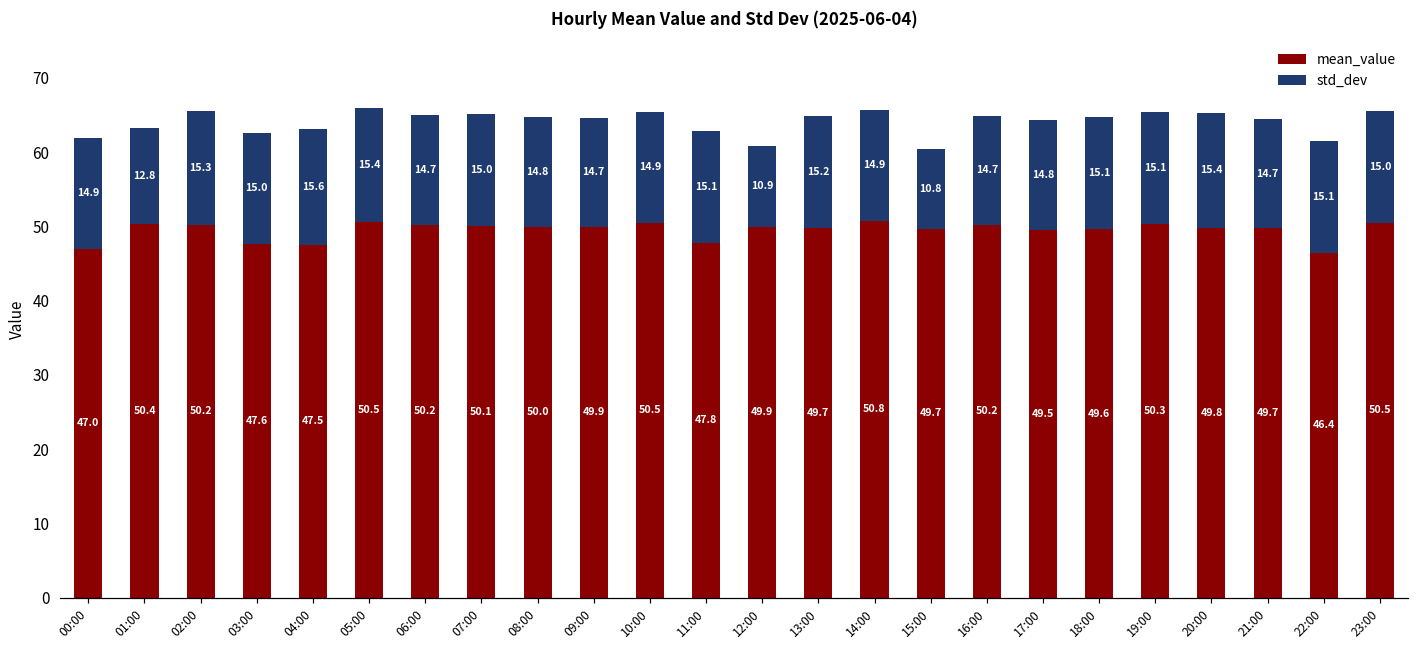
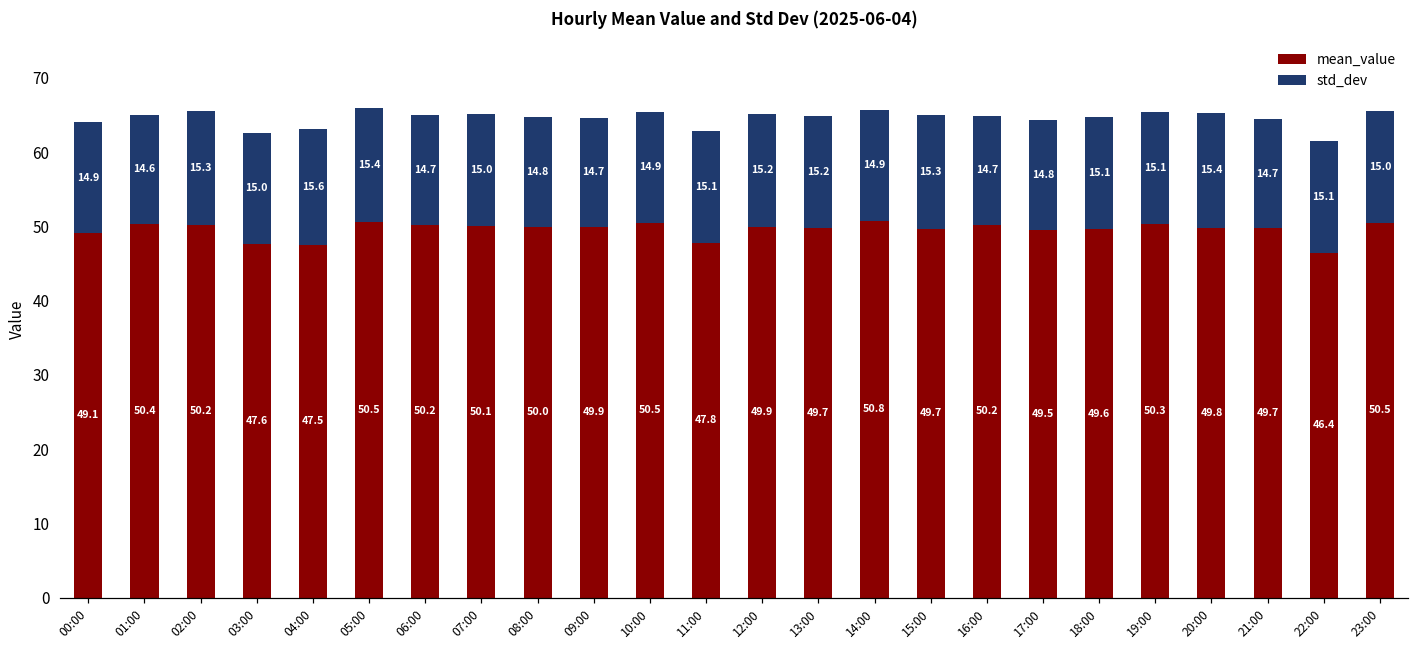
  {
    "mean_value": {
-     "00:00": 47.0,
+     "00:00": 49.1,
      "01:00": 50.4,
      "02:00": 50.2,
      "03:00": 47.6,
      "04:00": 47.5,
      "05:00": 50.5,
      "06:00": 50.2,
      "07:00": 50.1,
      "08:00": 50.0,
      "09:00": 49.9,
      "10:00": 50.5,
      "11:00": 47.8,
      "12:00": 49.9,
      "13:00": 49.7,
      "14:00": 50.8,
      "15:00": 49.7,
      "16:00": 50.2,
      "17:00": 49.5,
      "18:00": 49.6,
      "19:00": 50.3,
      "20:00": 49.8,
      "21:00": 49.7,
      "22:00": 46.4,
      "23:00": 50.5
    },
    "std_dev": {
      "00:00": 14.9,
-     "01:00": 12.8,
+     "01:00": 14.6,
      "02:00": 15.3,
      "03:00": 15.0,
      "04:00": 15.6,
      "05:00": 15.4,
      "06:00": 14.7,
      "07:00": 15.0,
      "08:00": 14.8,
      "09:00": 14.7,
      "10:00": 14.9,
      "11:00": 15.1,
-     "12:00": 10.9,
+     "12:00": 15.2,
      "13:00": 15.2,
      "14:00": 14.9,
-     "15:00": 10.8,
+     "15:00": 15.3,
      "16:00": 14.7,
      "17:00": 14.8,
      "18:00": 15.1,
      "19:00": 15.1,
      "20:00": 15.4,
      "21:00": 14.7,
      "22:00": 15.1,
      "23:00": 15.0
    }
  }
